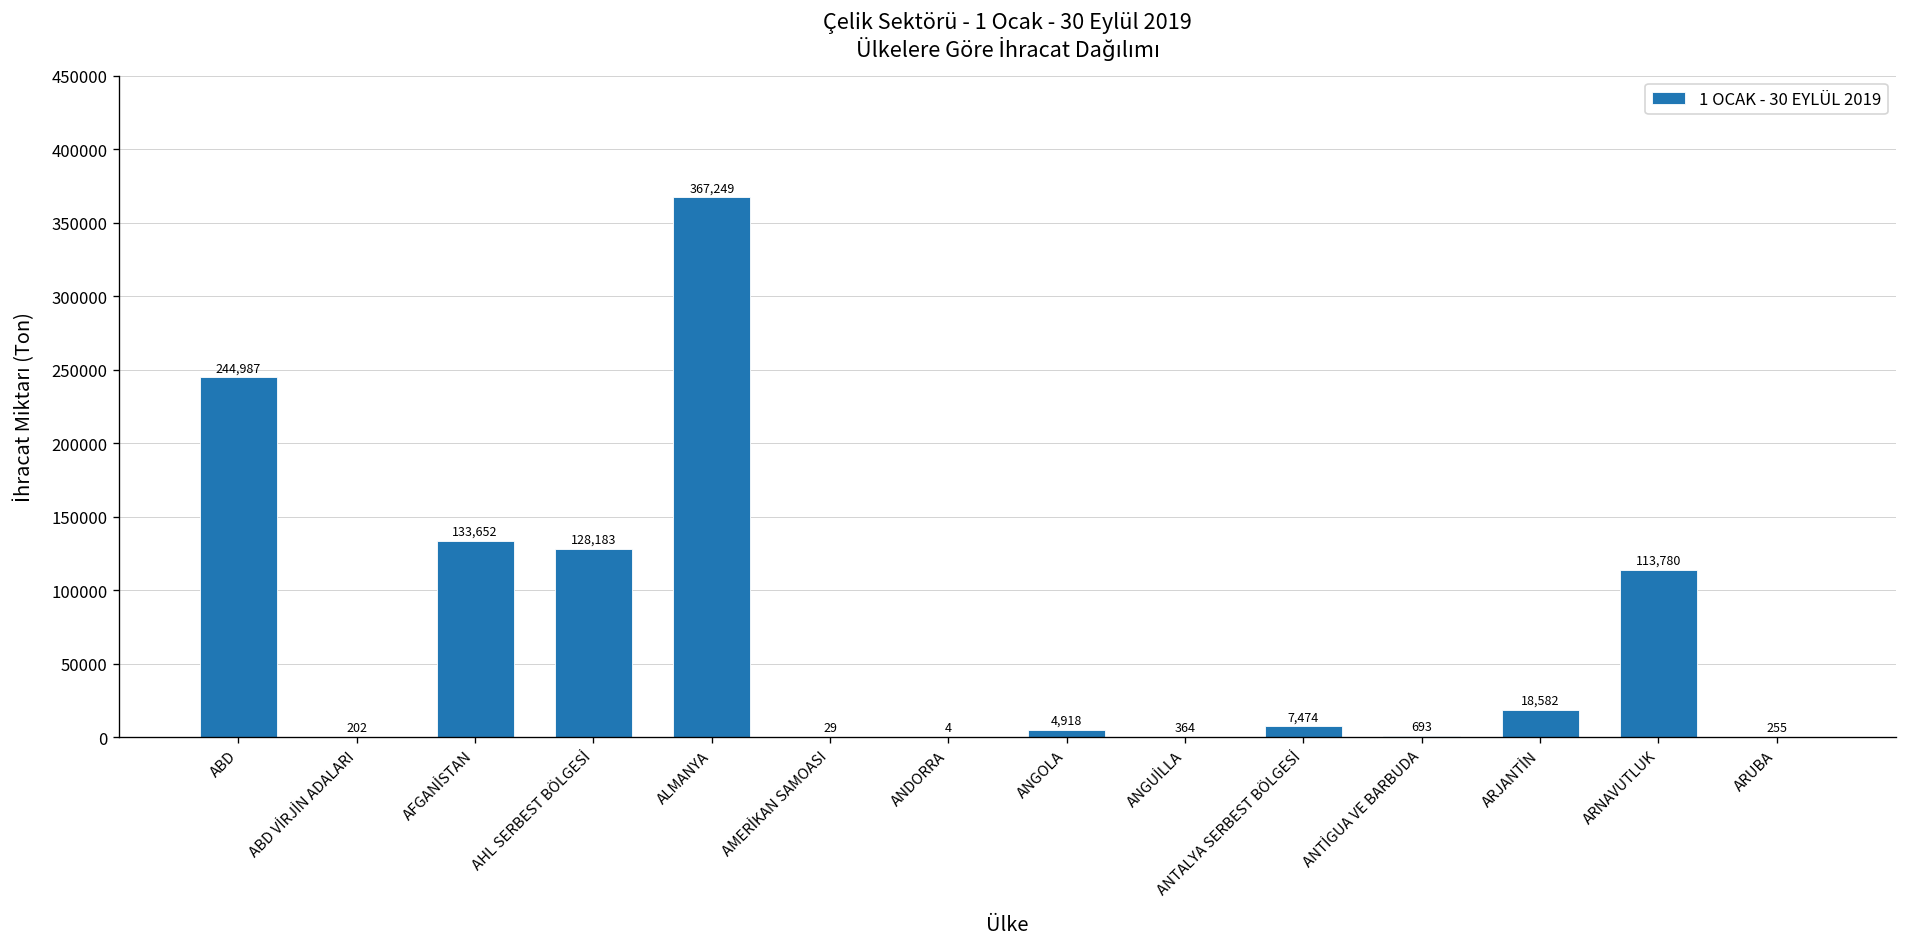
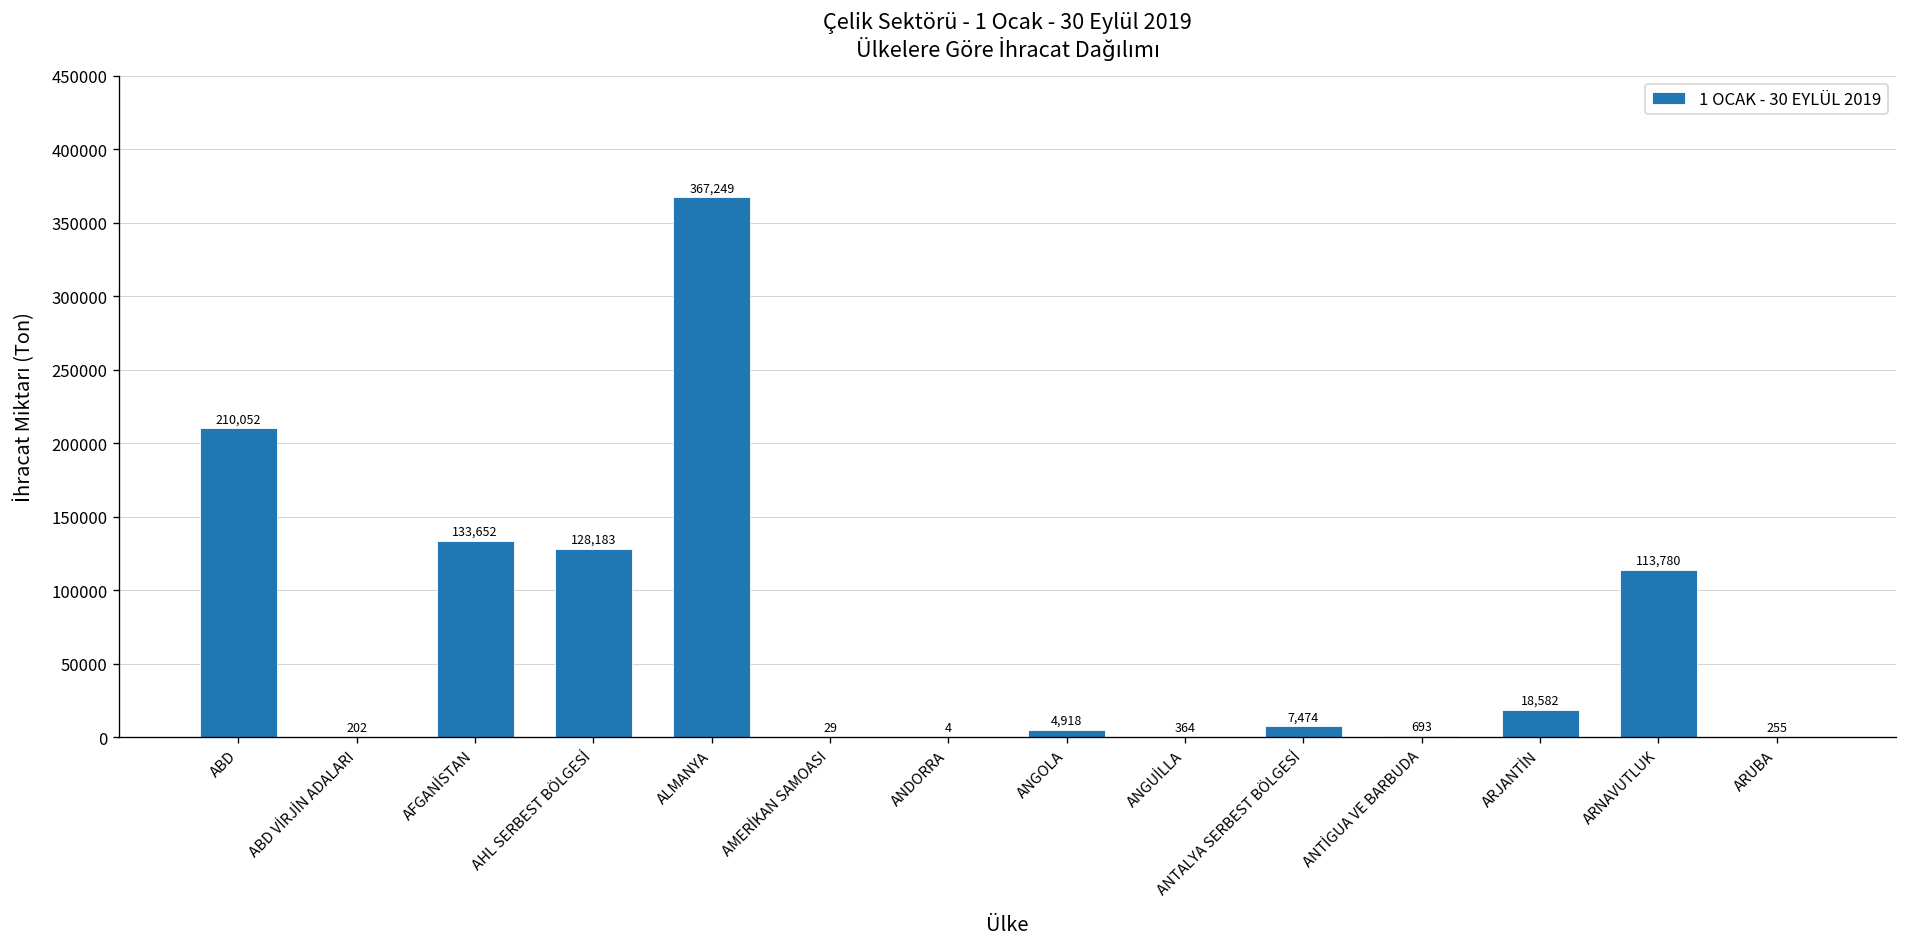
  {
-   "ABD": "244,987",
+   "ABD": "210,052",
    "ABD VİRJİN ADALARI": "202",
    "AFGANİSTAN": "133,652",
    "AHL SERBEST BÖLGESİ": "128,183",
    "ALMANYA": "367,249",
    "AMERİKAN SAMOASI": "29",
    "ANDORRA": "4",
    "ANGOLA": "4,918",
    "ANGUİLLA": "364",
    "ANTALYA SERBEST BÖLGESİ": "7,474",
    "ANTİGUA VE BARBUDA": "693",
    "ARJANTİN": "18,582",
    "ARNAVUTLUK": "113,780",
    "ARUBA": "255"
  }
